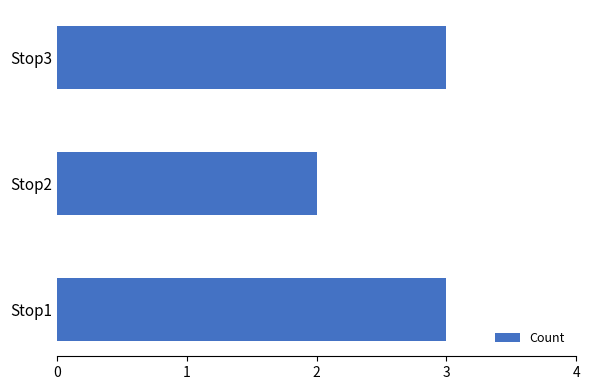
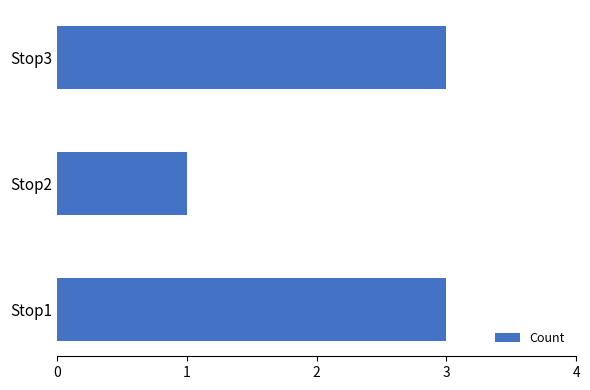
  {
    "Stop3": 3,
-   "Stop2": 2,
+   "Stop2": 1,
    "Stop1": 3
  }
